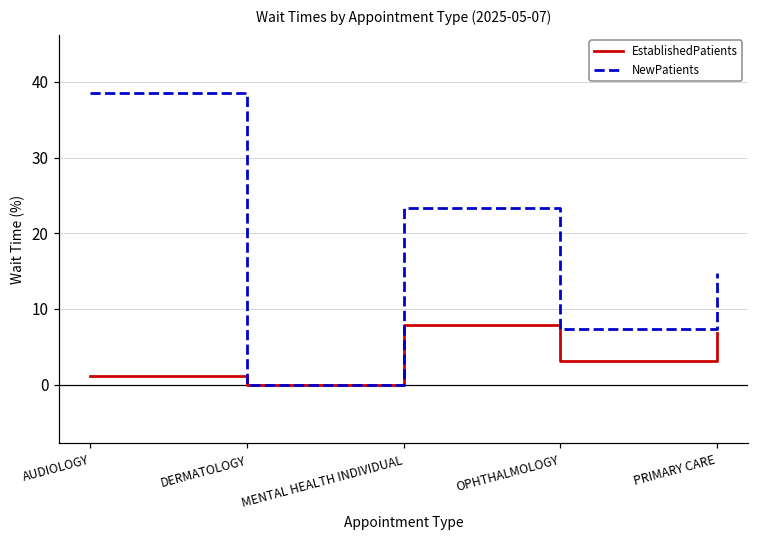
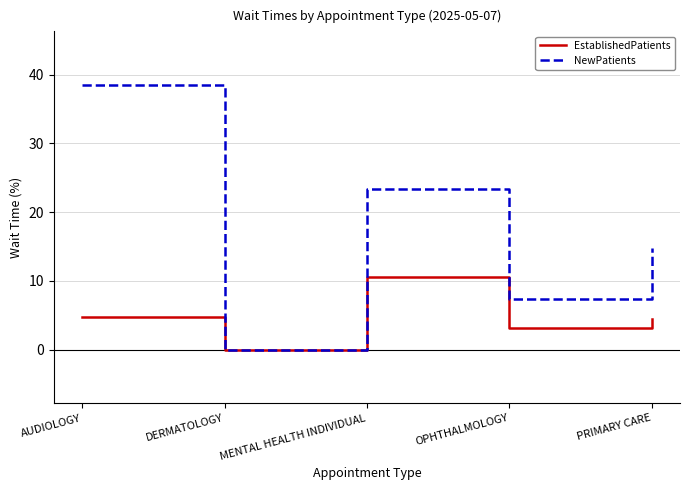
  {
    "EstablishedPatients": {
-     "AUDIOLOGY": 1,
-     "MENTAL HEALTH INDIVIDUAL": 8,
+     "AUDIOLOGY": 5,
+     "MENTAL HEALTH INDIVIDUAL": 11,
      "OPHTHALMOLOGY": 3,
-     "PRIMARY CARE": 7
+     "PRIMARY CARE": 5
    },
    "NewPatients": {
      "AUDIOLOGY": 39,
      "MENTAL HEALTH INDIVIDUAL": 23,
      "OPHTHALMOLOGY": 7,
      "PRIMARY CARE": 15
    }
  }
